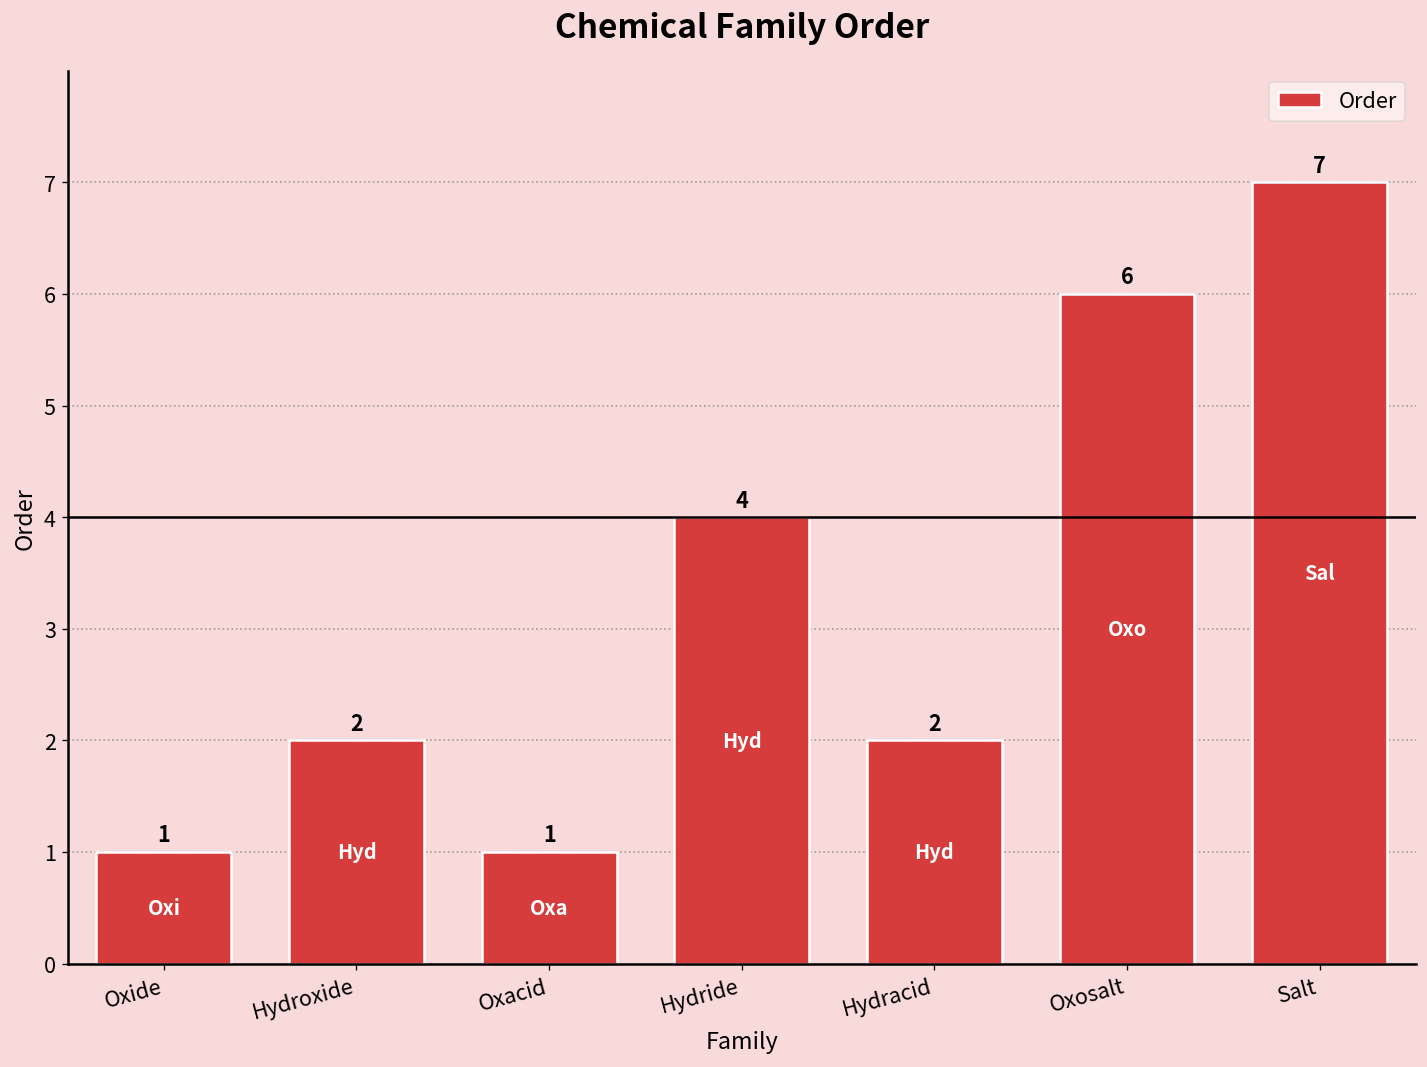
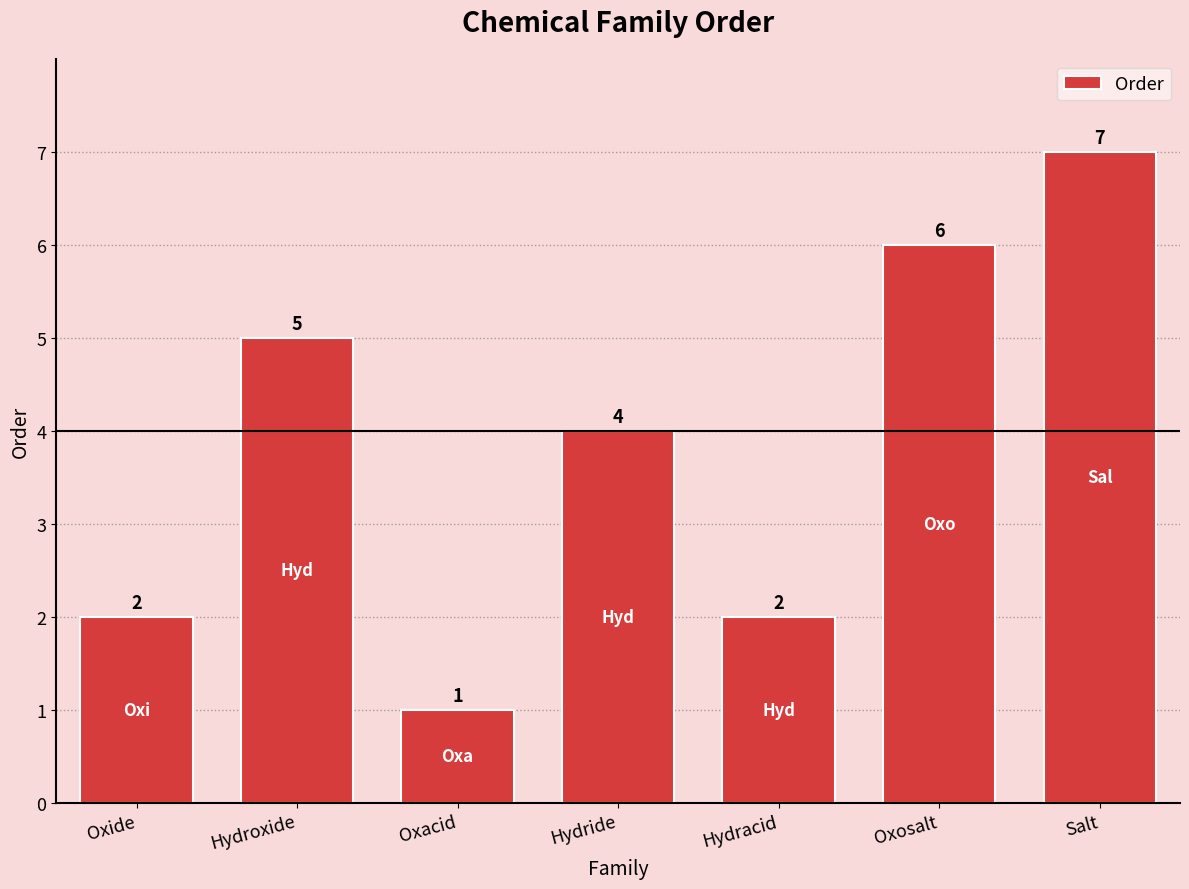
  {
-   "Oxide": 1,
-   "Hydroxide": 2,
+   "Oxide": 2,
+   "Hydroxide": 5,
    "Oxacid": 1,
    "Hydride": 4,
    "Hydracid": 2,
    "Oxosalt": 6,
    "Salt": 7
  }
